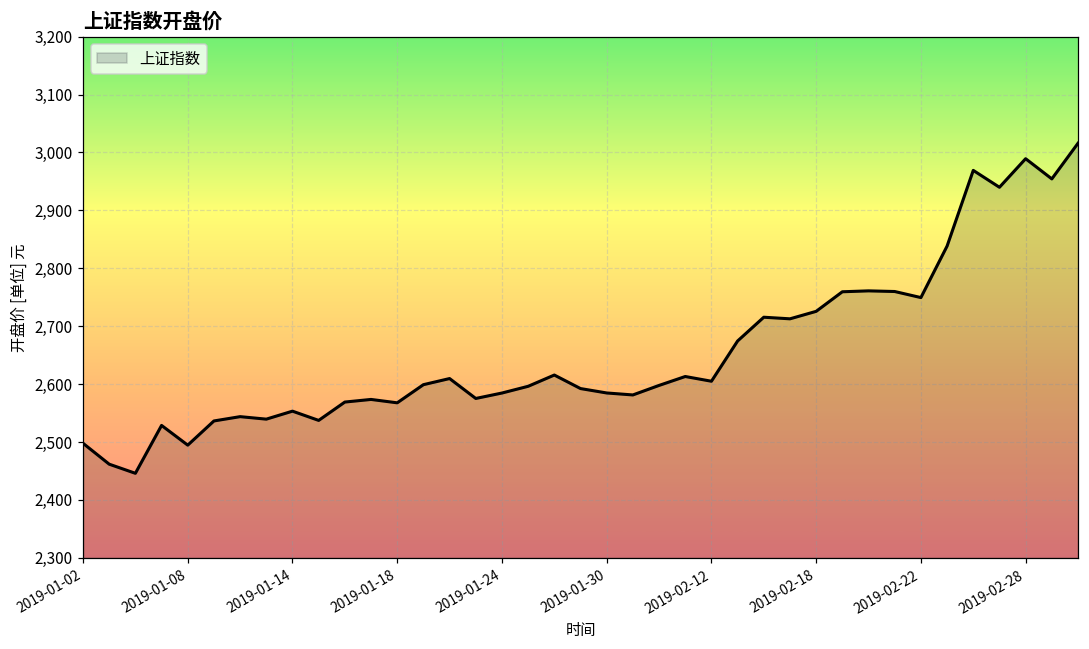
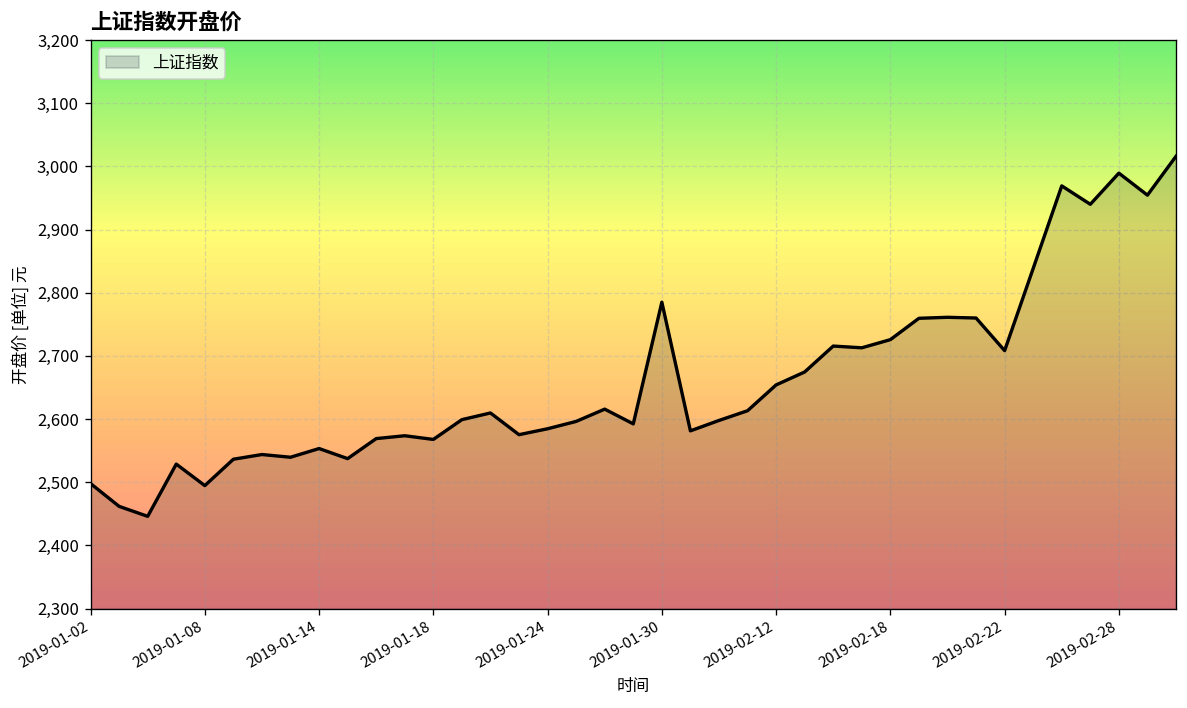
  {
    "2019-01-02": "2,500",
    "2019-01-08": "2,490",
    "2019-01-14": "2,550",
    "2019-01-18": "2,570",
    "2019-01-24": "2,580",
-   "2019-01-30": "2,580",
-   "2019-02-12": "2,610",
+   "2019-01-30": "2,790",
+   "2019-02-12": "2,650",
    "2019-02-18": "2,730",
-   "2019-02-22": "2,750",
+   "2019-02-22": "2,710",
    "2019-02-28": "2,990"
  }
